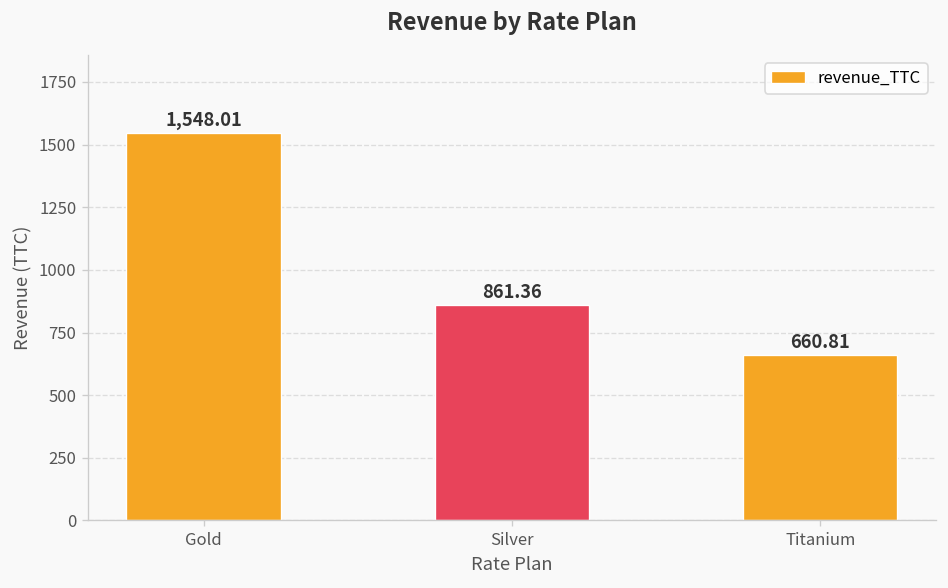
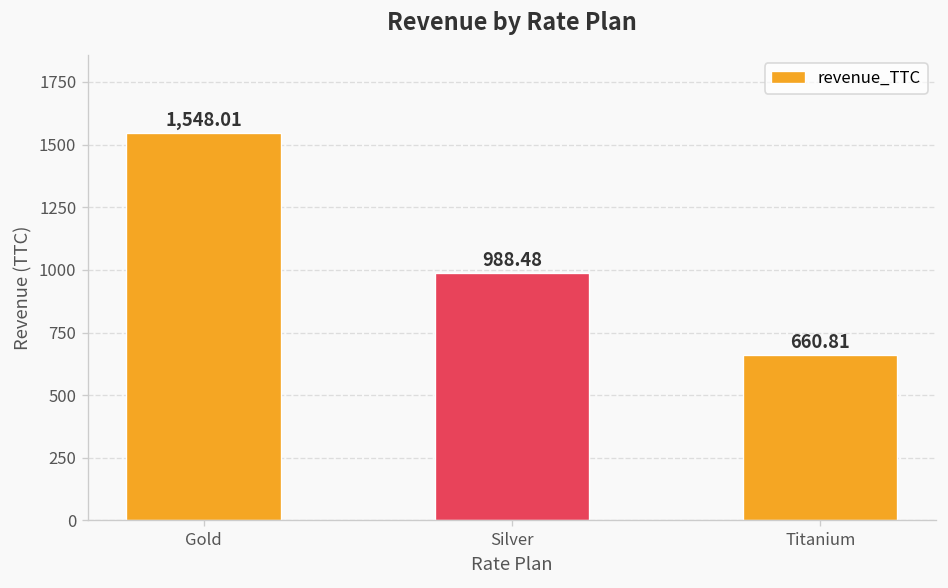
  {
    "Gold": "1,548.01",
-   "Silver": "861.36",
+   "Silver": "988.48",
    "Titanium": "660.81"
  }
